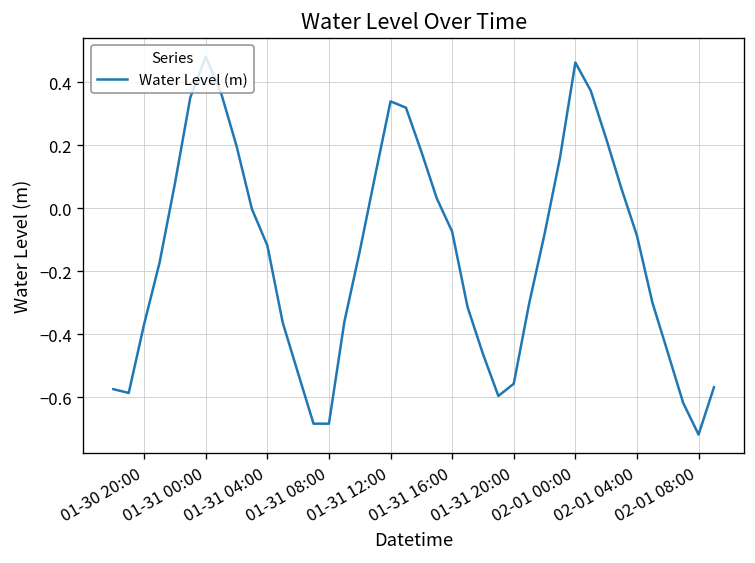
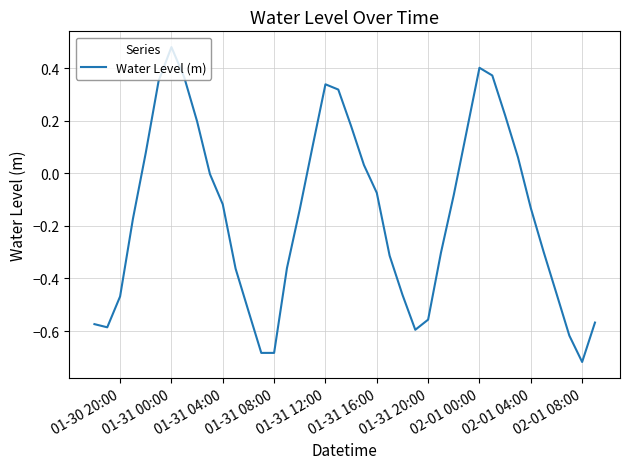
  {
-   "01-30 20:00": -0.37,
+   "01-30 20:00": -0.47,
    "01-31 04:00": -0.12,
    "01-31 08:00": -0.68,
    "01-31 12:00": 0.34,
    "01-31 16:00": -0.07,
    "01-31 20:00": -0.56,
-   "02-01 00:00": 0.46,
-   "02-01 04:00": -0.09,
+   "02-01 00:00": 0.40,
+   "02-01 04:00": -0.13,
    "02-01 08:00": -0.72
  }
